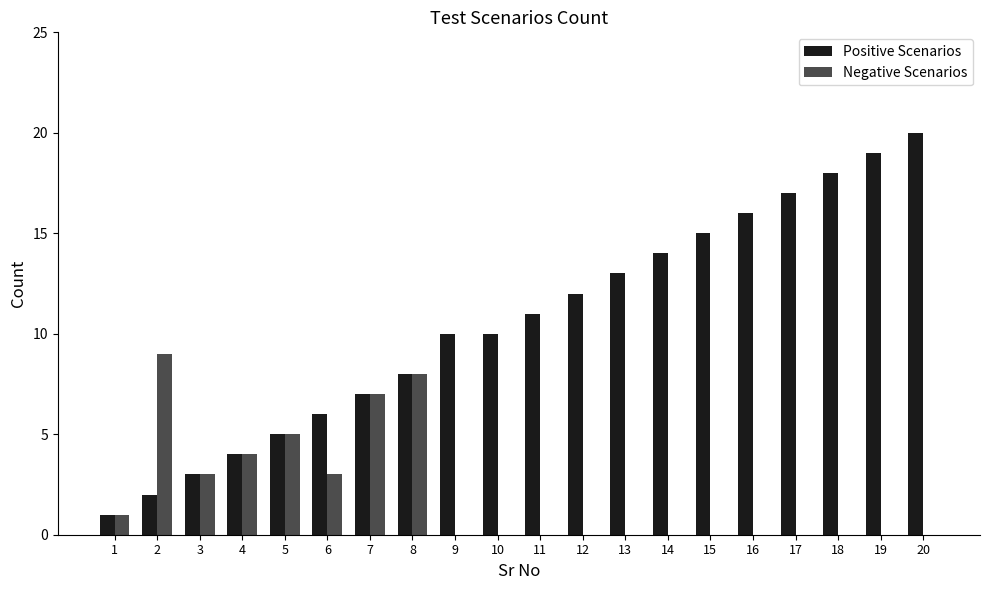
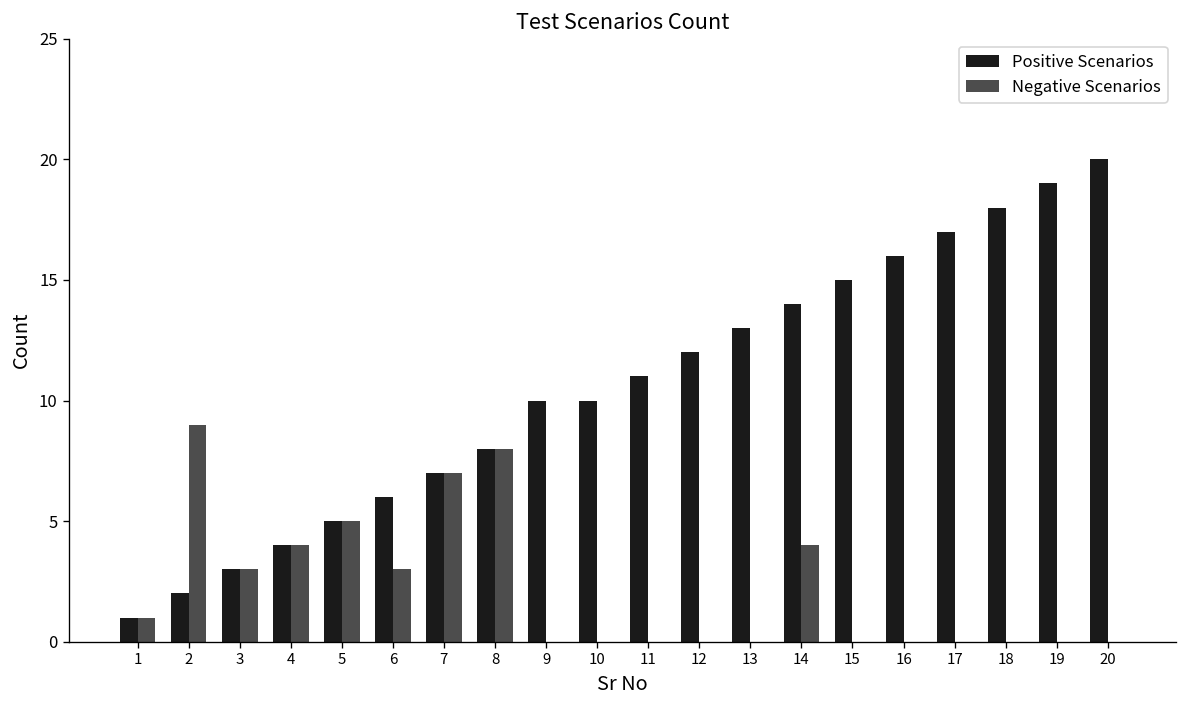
  {
    "Positive Scenarios": {
      "1": 1,
      "2": 2,
      "3": 3,
      "4": 4,
      "5": 5,
      "6": 6,
      "7": 7,
      "8": 8,
      "9": 10,
      "10": 10,
      "11": 11,
      "12": 12,
      "13": 13,
      "14": 14,
      "15": 15,
      "16": 16,
      "17": 17,
      "18": 18,
      "19": 19,
      "20": 20
    },
    "Negative Scenarios": {
      "1": 1,
      "2": 9,
      "3": 3,
      "4": 4,
      "5": 5,
      "6": 3,
      "7": 7,
      "8": 8,
      "9": 0,
      "10": 0,
      "11": 0,
      "12": 0,
      "13": 0,
-     "14": 0,
+     "14": 4,
      "15": 0,
      "16": 0,
      "17": 0,
      "18": 0,
      "19": 0,
      "20": 0
    }
  }
